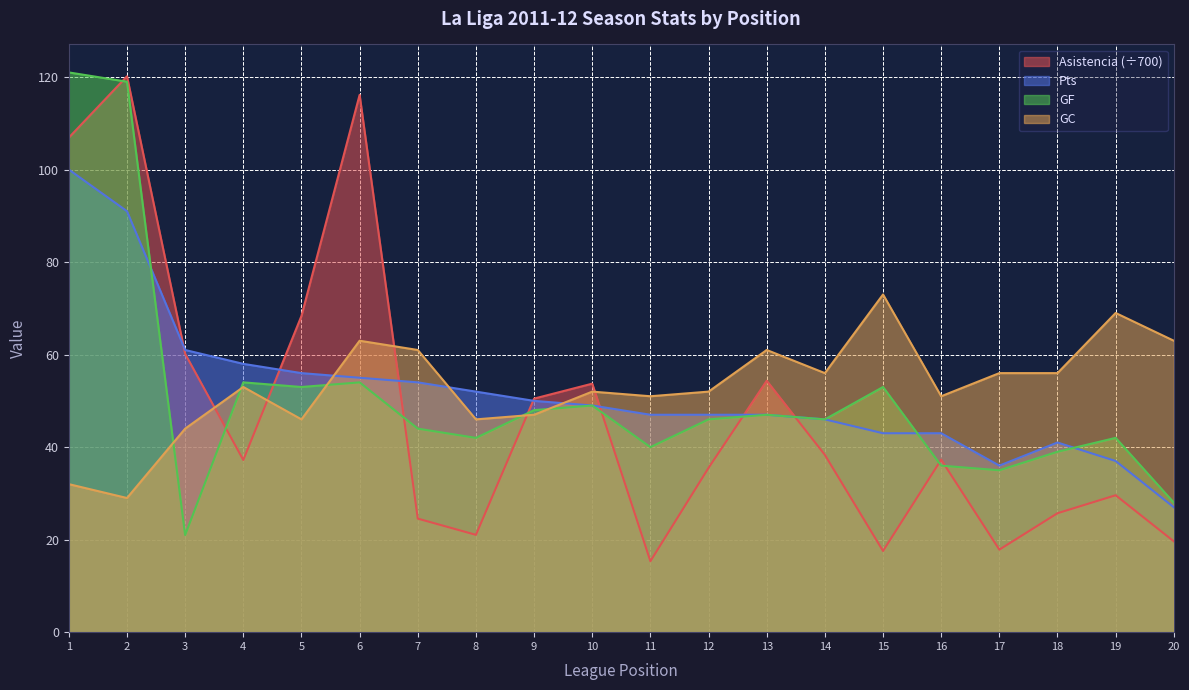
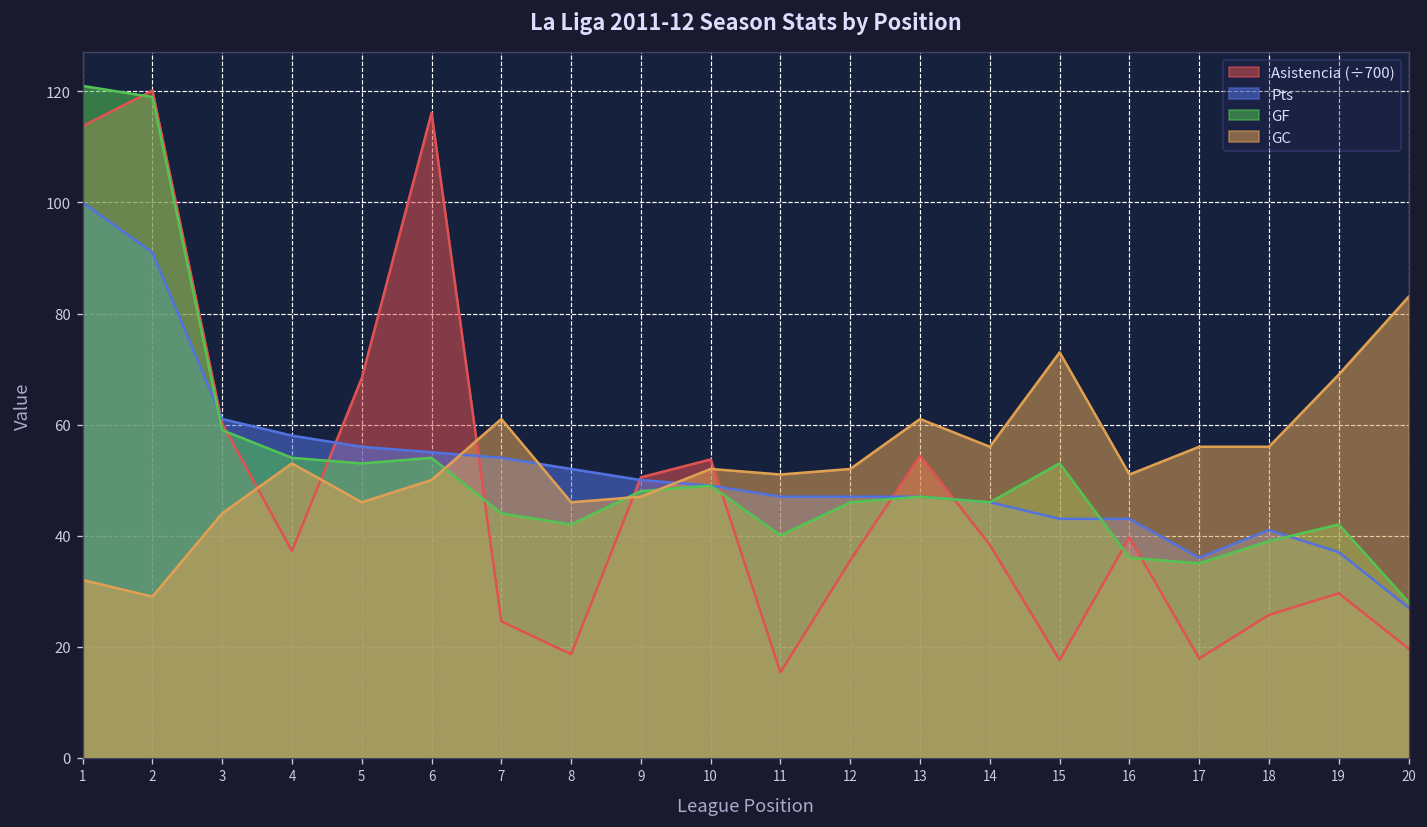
  {
    "Asistencia (÷700)": {
-     "1": 107,
+     "1": 114,
      "2": 120,
      "3": 60,
      "4": 37,
      "5": 68,
      "6": 116,
      "7": 25,
-     "8": 21,
+     "8": 19,
      "10": 54,
      "11": 15,
      "12": 36,
      "13": 54,
      "14": 38,
      "15": 18,
-     "16": 37,
+     "16": 40,
      "17": 18,
      "18": 26,
      "19": 30,
      "20": 20
    },
    "Pts": {
      "1": 100,
      "2": 91,
      "3": 61,
      "4": 58,
      "5": 56,
      "6": 55,
      "7": 54,
      "8": 52,
      "11": 47,
      "12": 47,
      "15": 43,
      "16": 43,
      "17": 36,
      "18": 41,
      "19": 37,
      "20": 27
    },
    "GF": {
      "1": 121,
      "2": 119,
-     "3": 21,
+     "3": 59,
      "4": 54,
      "5": 53,
      "6": 54,
      "7": 44,
      "8": 42,
      "9": 48,
      "11": 40,
      "12": 46,
      "15": 53,
      "16": 36,
      "17": 35,
      "18": 39,
      "19": 42,
      "20": 28
    },
    "GC": {
      "1": 32,
      "2": 29,
      "3": 44,
      "4": 53,
      "5": 46,
-     "6": 63,
+     "6": 50,
      "7": 61,
      "8": 46,
      "9": 47,
      "10": 52,
      "11": 51,
      "12": 52,
      "13": 61,
      "14": 56,
      "15": 73,
      "16": 51,
      "17": 56,
      "18": 56,
      "19": 69,
-     "20": 63
+     "20": 83
    }
  }
